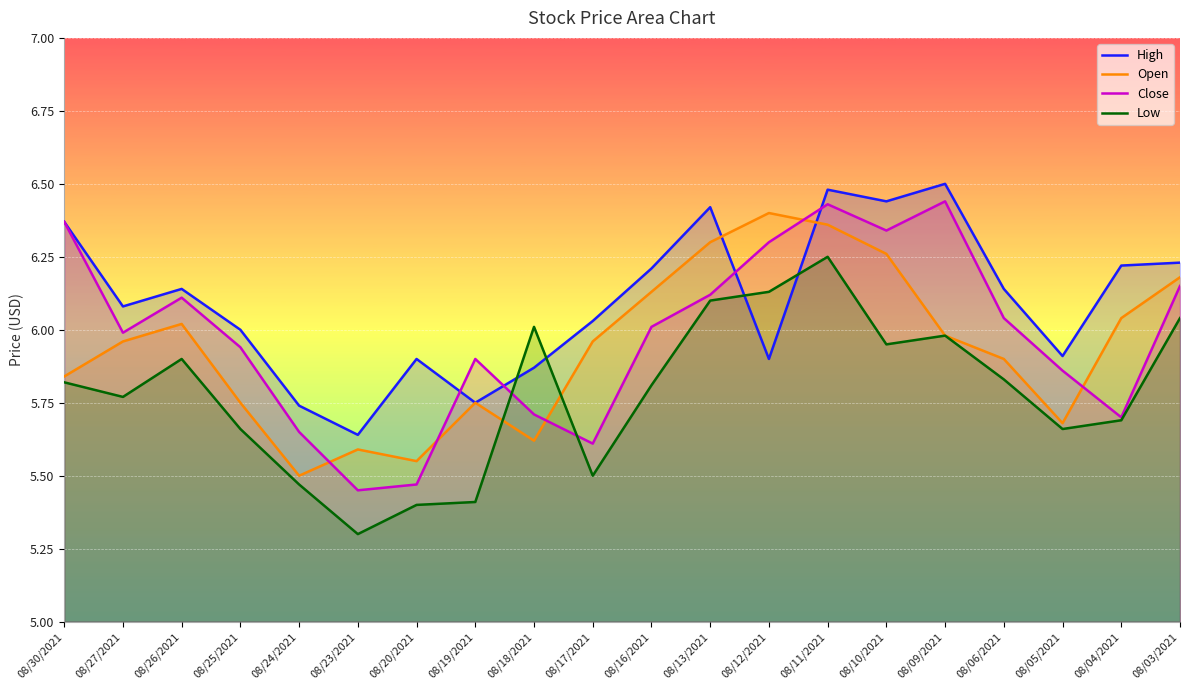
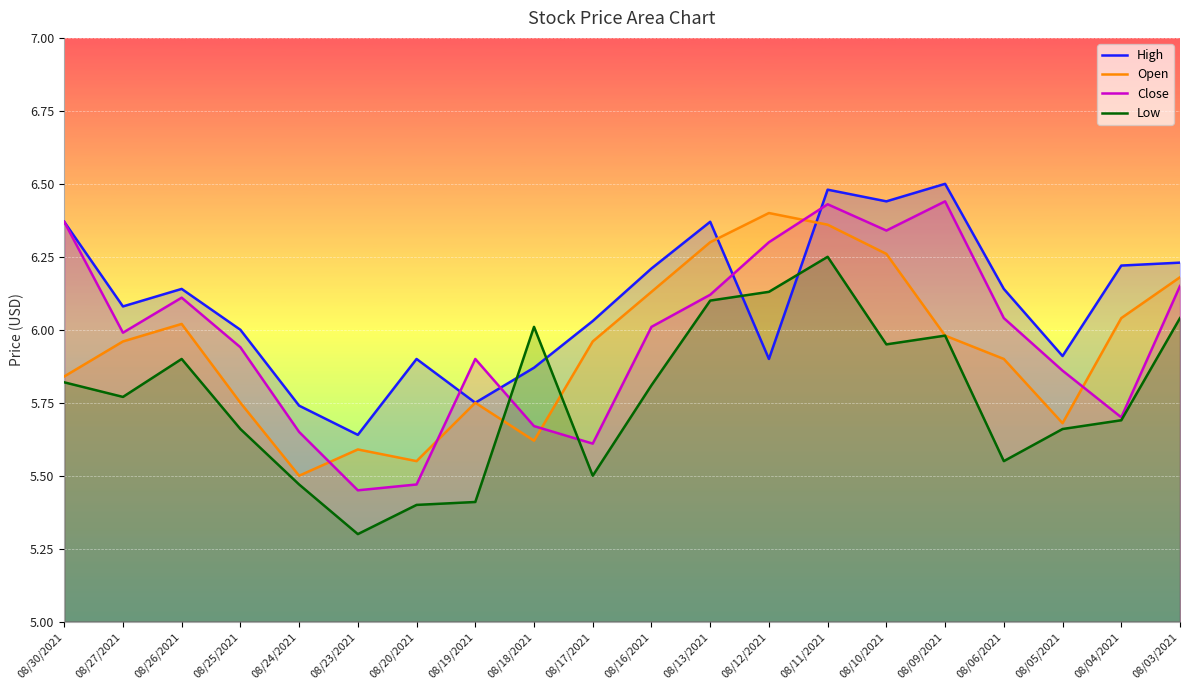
  {
    "High": {
      "08/27/2021": 6.08,
      "08/26/2021": 6.14,
      "08/25/2021": 6.00,
      "08/24/2021": 5.74,
      "08/23/2021": 5.64,
      "08/20/2021": 5.90,
      "08/18/2021": 5.87,
      "08/17/2021": 6.03,
      "08/16/2021": 6.21,
-     "08/13/2021": 6.42,
+     "08/13/2021": 6.37,
      "08/12/2021": 5.90,
      "08/11/2021": 6.48,
      "08/10/2021": 6.44,
      "08/09/2021": 6.50,
      "08/06/2021": 6.14,
      "08/05/2021": 5.91,
      "08/04/2021": 6.22,
      "08/03/2021": 6.23
    },
    "Open": {
      "08/30/2021": 5.84,
      "08/27/2021": 5.96,
      "08/26/2021": 6.02,
      "08/25/2021": 5.75,
      "08/24/2021": 5.50,
      "08/23/2021": 5.59,
      "08/20/2021": 5.55,
      "08/18/2021": 5.62,
      "08/17/2021": 5.96,
      "08/16/2021": 6.13,
      "08/13/2021": 6.30,
      "08/12/2021": 6.40,
      "08/11/2021": 6.36,
      "08/10/2021": 6.26,
      "08/06/2021": 5.90,
      "08/05/2021": 5.68,
      "08/04/2021": 6.04,
      "08/03/2021": 6.18
    },
    "Close": {
      "08/27/2021": 5.99,
      "08/26/2021": 6.11,
      "08/25/2021": 5.94,
      "08/24/2021": 5.65,
      "08/23/2021": 5.45,
      "08/20/2021": 5.47,
      "08/19/2021": 5.90,
-     "08/18/2021": 5.71,
+     "08/18/2021": 5.67,
      "08/17/2021": 5.61,
      "08/16/2021": 6.01,
      "08/13/2021": 6.12,
      "08/12/2021": 6.30,
      "08/11/2021": 6.43,
      "08/10/2021": 6.34,
      "08/09/2021": 6.44,
      "08/06/2021": 6.04,
      "08/05/2021": 5.86,
      "08/04/2021": 5.70,
      "08/03/2021": 6.15
    },
    "Low": {
      "08/30/2021": 5.82,
      "08/27/2021": 5.77,
      "08/26/2021": 5.90,
      "08/25/2021": 5.66,
      "08/24/2021": 5.47,
      "08/23/2021": 5.30,
      "08/20/2021": 5.40,
      "08/19/2021": 5.41,
      "08/18/2021": 6.01,
      "08/17/2021": 5.50,
      "08/16/2021": 5.81,
      "08/13/2021": 6.10,
      "08/12/2021": 6.13,
      "08/11/2021": 6.25,
      "08/10/2021": 5.95,
-     "08/06/2021": 5.83,
+     "08/06/2021": 5.55,
      "08/05/2021": 5.66,
      "08/04/2021": 5.69,
      "08/03/2021": 6.04
    }
  }
